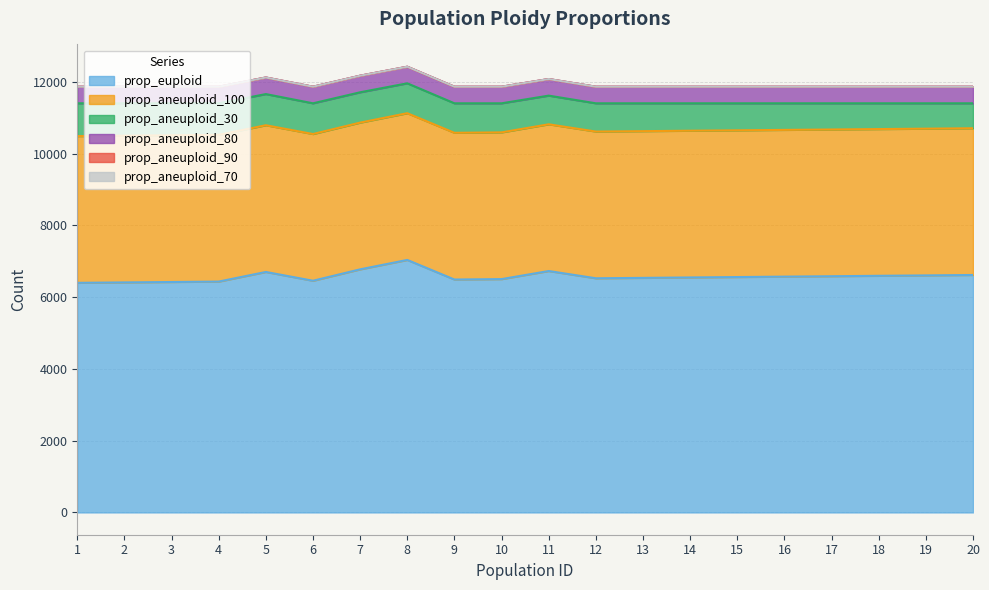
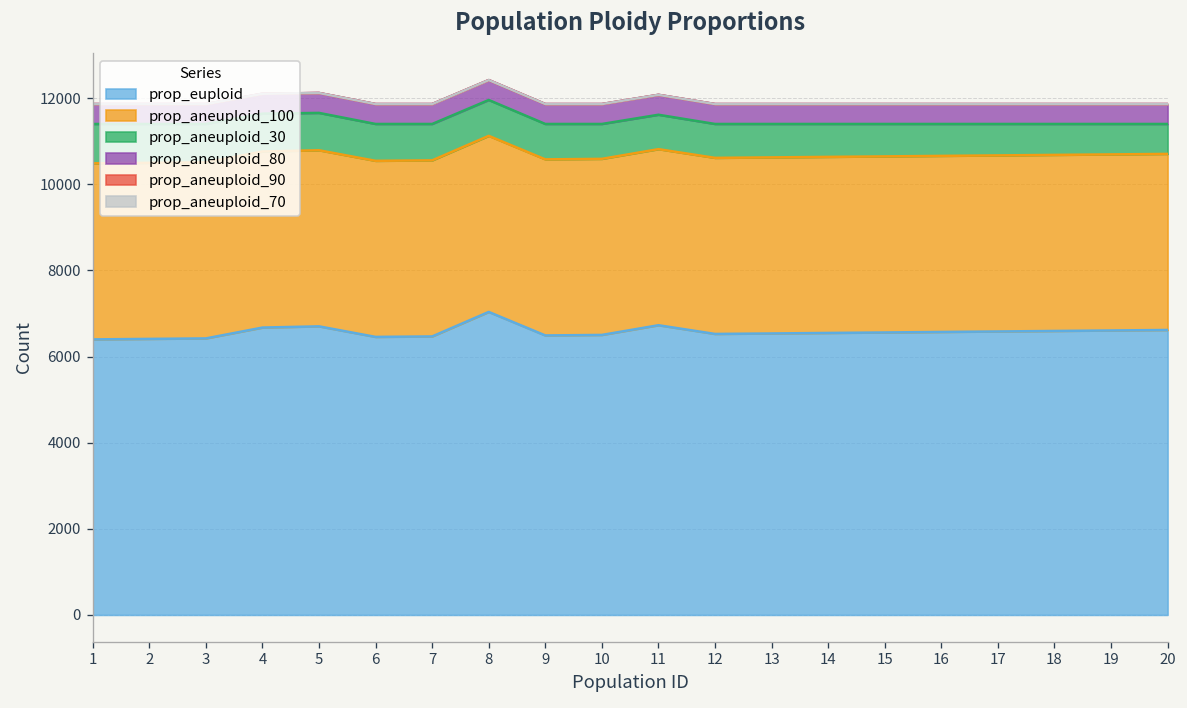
  {
    "prop_euploid": {
      "1": 6400,
      "2": 6400,
      "3": 6400,
-     "4": 6400,
+     "4": 6700,
      "5": 6700,
      "6": 6500,
-     "7": 6800,
+     "7": 6500,
      "8": 7000,
      "9": 6500,
      "10": 6500,
      "11": 6700,
      "12": 6500,
      "13": 6500,
      "14": 6500,
      "15": 6600,
      "16": 6600,
      "17": 6600,
      "18": 6600,
      "19": 6600,
      "20": 6600
    },
    "prop_aneuploid_100": {
      "1": 4100,
      "5": 4100,
      "6": 4100,
      "7": 4100,
      "8": 4100,
      "9": 4100,
      "10": 4100,
      "11": 4100,
      "12": 4100,
      "13": 4100,
      "14": 4100,
      "15": 4100,
      "16": 4100,
      "17": 4100,
      "18": 4100,
      "19": 4100,
      "20": 4100
    },
    "prop_aneuploid_30": {
      "1": 900,
      "5": 900,
      "6": 900,
      "7": 800,
      "8": 800,
      "9": 800,
      "10": 800,
      "11": 800,
      "12": 800,
      "13": 800,
      "14": 800,
      "15": 800,
      "16": 700,
      "17": 700,
      "18": 700,
      "19": 700,
      "20": 700
    }
  }
